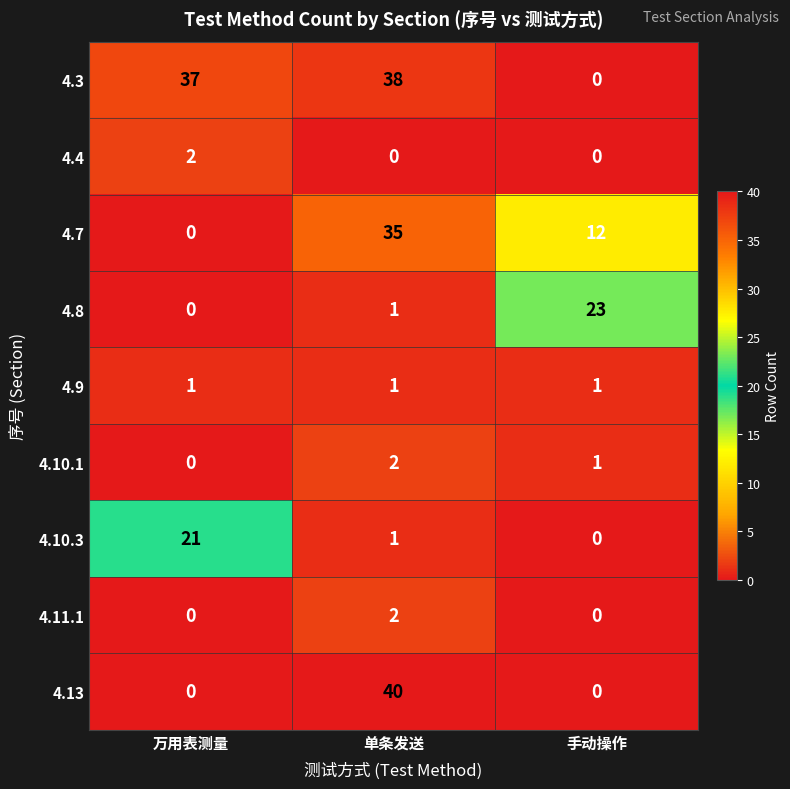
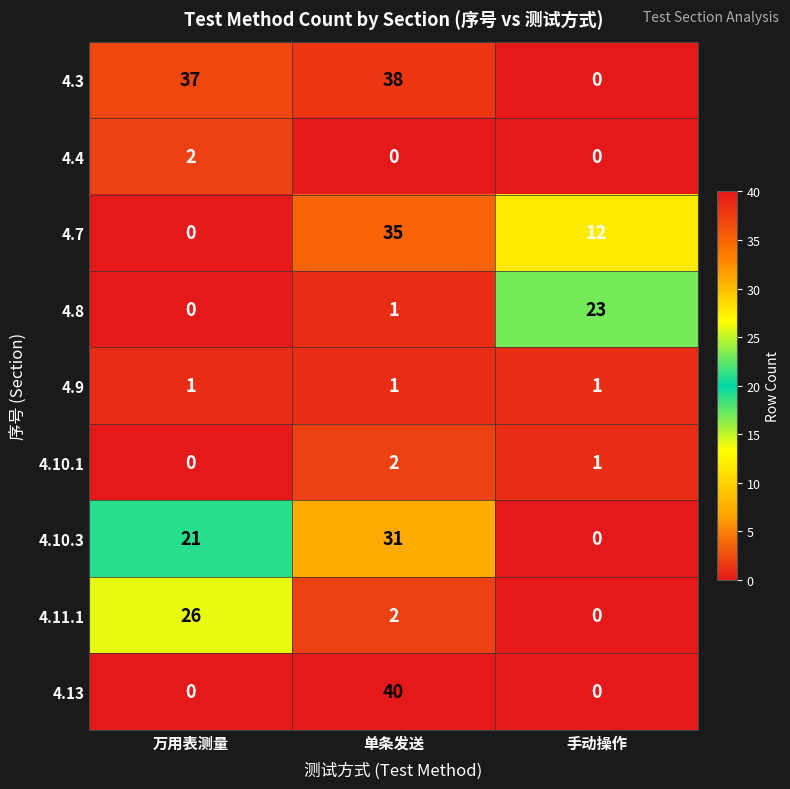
  {
    "4.3": {
      "万用表测量": 37,
      "单条发送": 38,
      "手动操作": 0
    },
    "4.4": {
      "万用表测量": 2,
      "单条发送": 0,
      "手动操作": 0
    },
    "4.7": {
      "万用表测量": 0,
      "单条发送": 35,
      "手动操作": 12
    },
    "4.8": {
      "万用表测量": 0,
      "单条发送": 1,
      "手动操作": 23
    },
    "4.9": {
      "万用表测量": 1,
      "单条发送": 1,
      "手动操作": 1
    },
    "4.10.1": {
      "万用表测量": 0,
      "单条发送": 2,
      "手动操作": 1
    },
    "4.10.3": {
      "万用表测量": 21,
-     "单条发送": 1,
+     "单条发送": 31,
      "手动操作": 0
    },
    "4.11.1": {
-     "万用表测量": 0,
+     "万用表测量": 26,
      "单条发送": 2,
      "手动操作": 0
    },
    "4.13": {
      "万用表测量": 0,
      "单条发送": 40,
      "手动操作": 0
    }
  }
